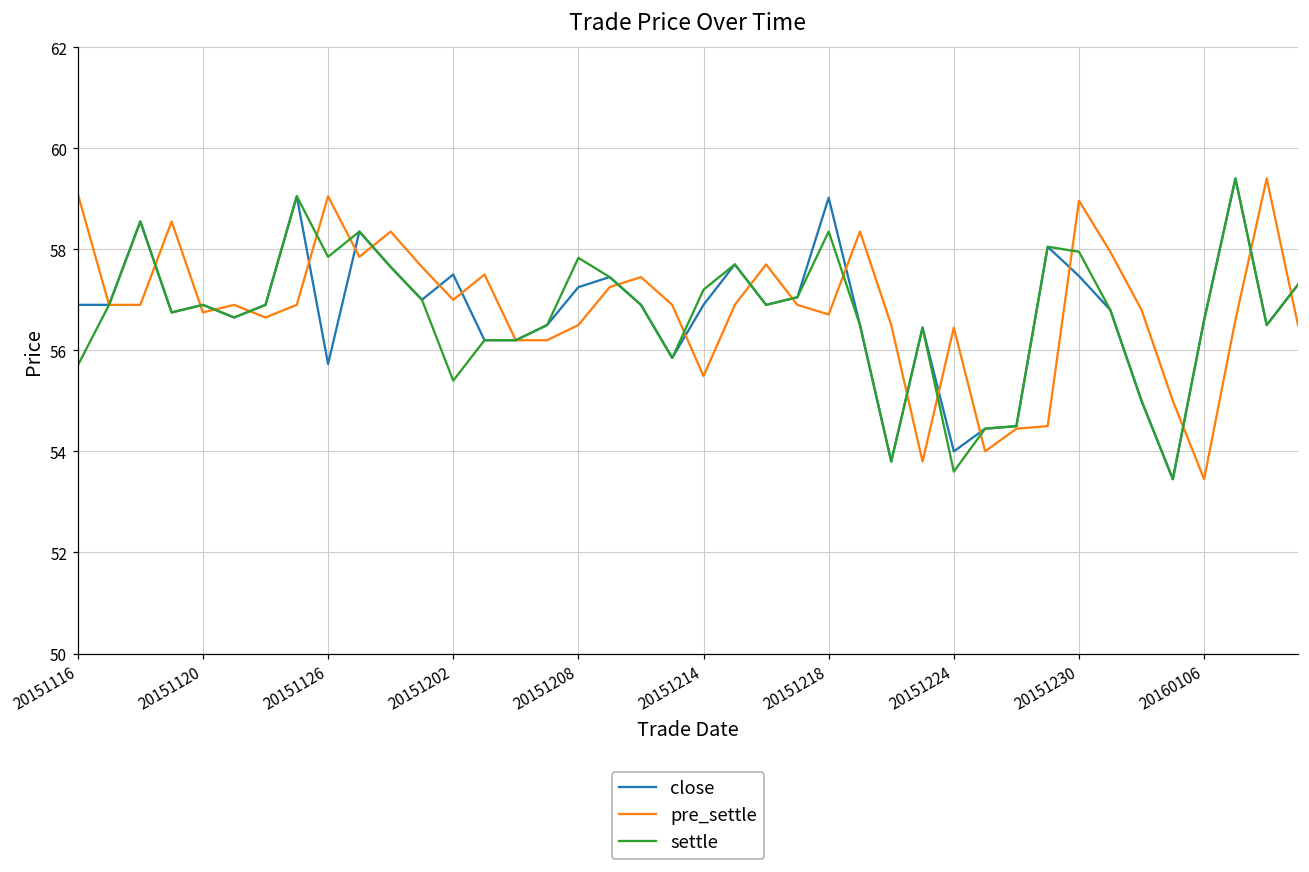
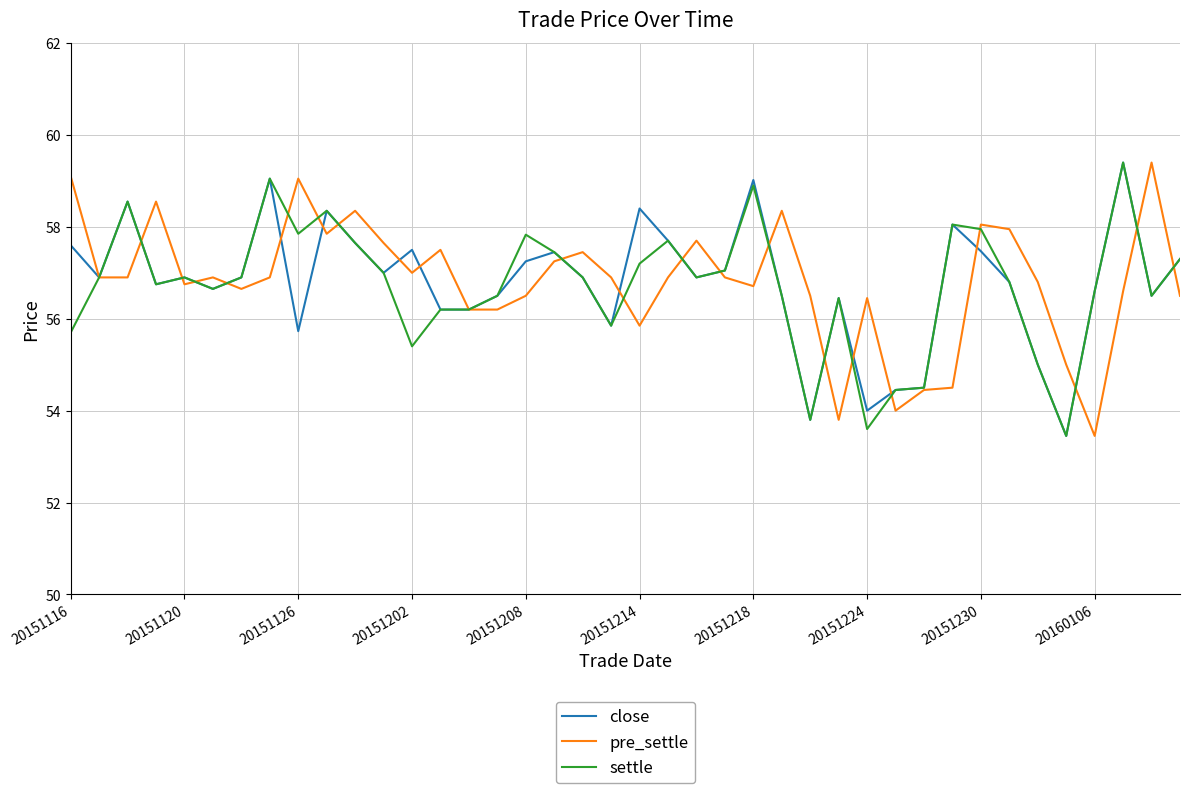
  {
    "close": {
-     "20151116": 56.9,
+     "20151116": 57.6,
      "20151126": 55.7,
      "20151202": 57.5,
      "20151208": 57.3,
-     "20151214": 56.9,
+     "20151214": 58.4,
      "20151218": 59.0,
      "20151224": 54.0,
      "20151230": 57.5
    },
    "pre_settle": {
      "20151116": 59.1,
      "20151120": 56.8,
      "20151126": 59.1,
      "20151202": 57.0,
      "20151208": 56.5,
-     "20151214": 55.5,
+     "20151214": 55.9,
      "20151218": 56.7,
      "20151224": 56.5,
-     "20151230": 59.0,
+     "20151230": 58.1,
      "20160106": 53.5
    },
    "settle": {
      "20151116": 55.7,
      "20151126": 57.9,
      "20151202": 55.4,
      "20151208": 57.8,
      "20151214": 57.2,
-     "20151218": 58.4,
+     "20151218": 58.9,
      "20151224": 53.6,
      "20151230": 58.0
    }
  }
